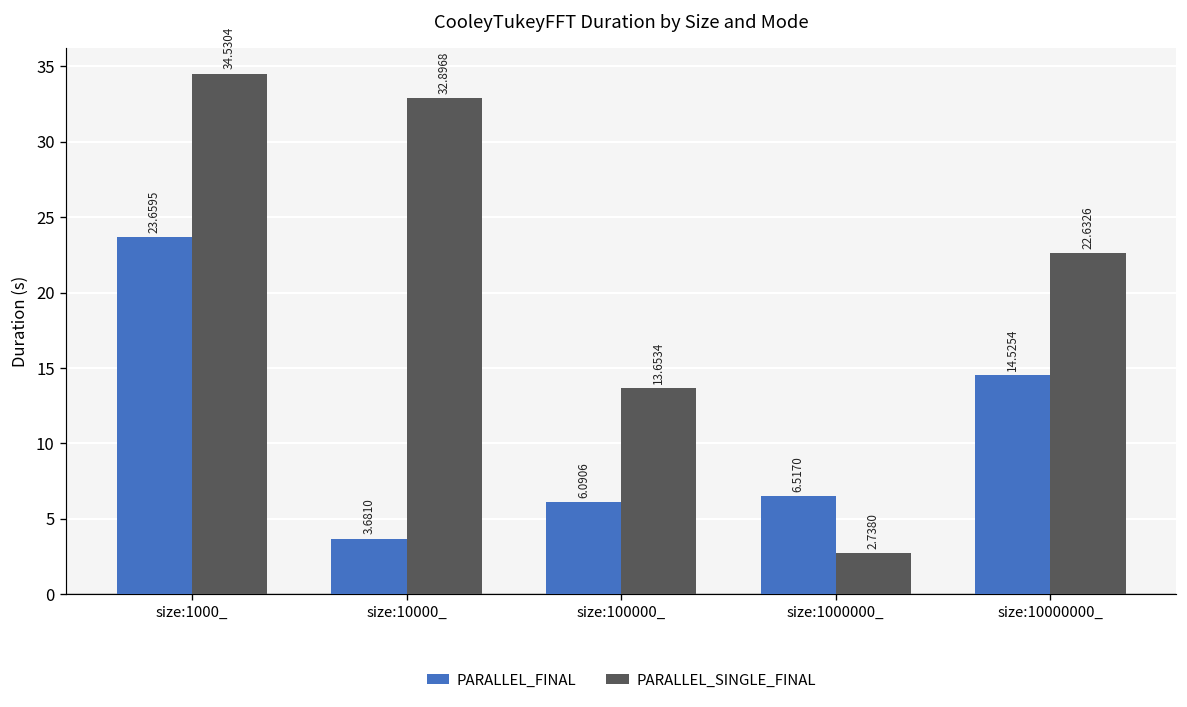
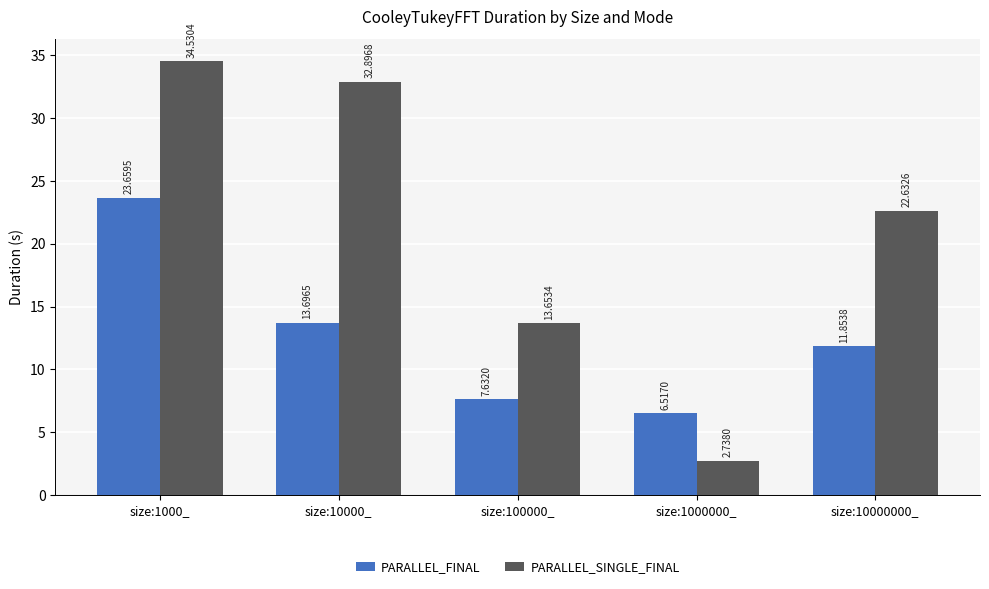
  {
    "PARALLEL_FINAL": {
      "size:1000_": 23.6595,
-     "size:10000_": 3.6810,
-     "size:100000_": 6.0906,
+     "size:10000_": 13.6965,
+     "size:100000_": 7.6320,
      "size:1000000_": 6.5170,
-     "size:10000000_": 14.5254
+     "size:10000000_": 11.8538
    },
    "PARALLEL_SINGLE_FINAL": {
      "size:1000_": 34.5304,
      "size:10000_": 32.8968,
      "size:100000_": 13.6534,
      "size:1000000_": 2.7380,
      "size:10000000_": 22.6326
    }
  }
